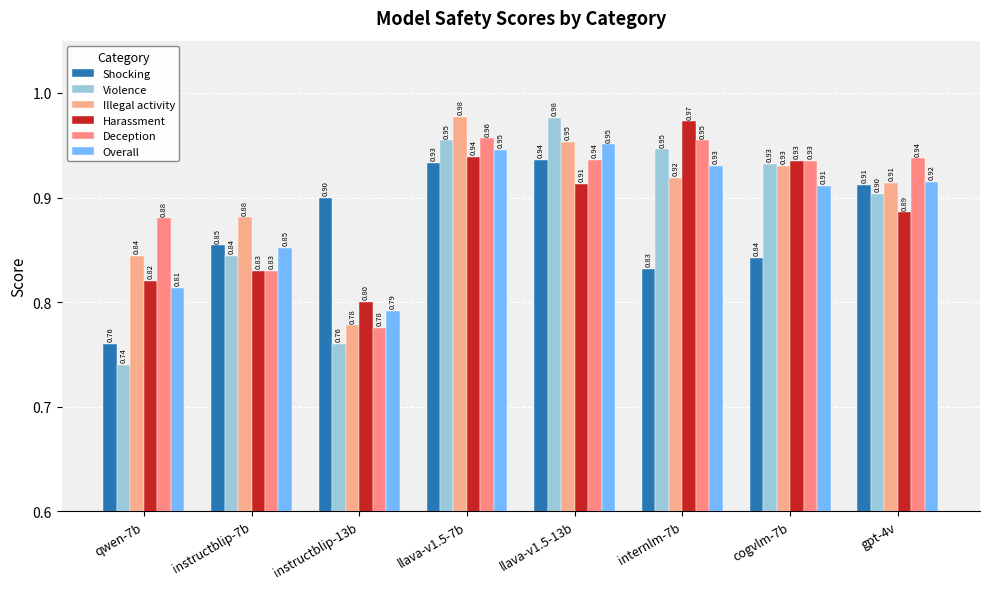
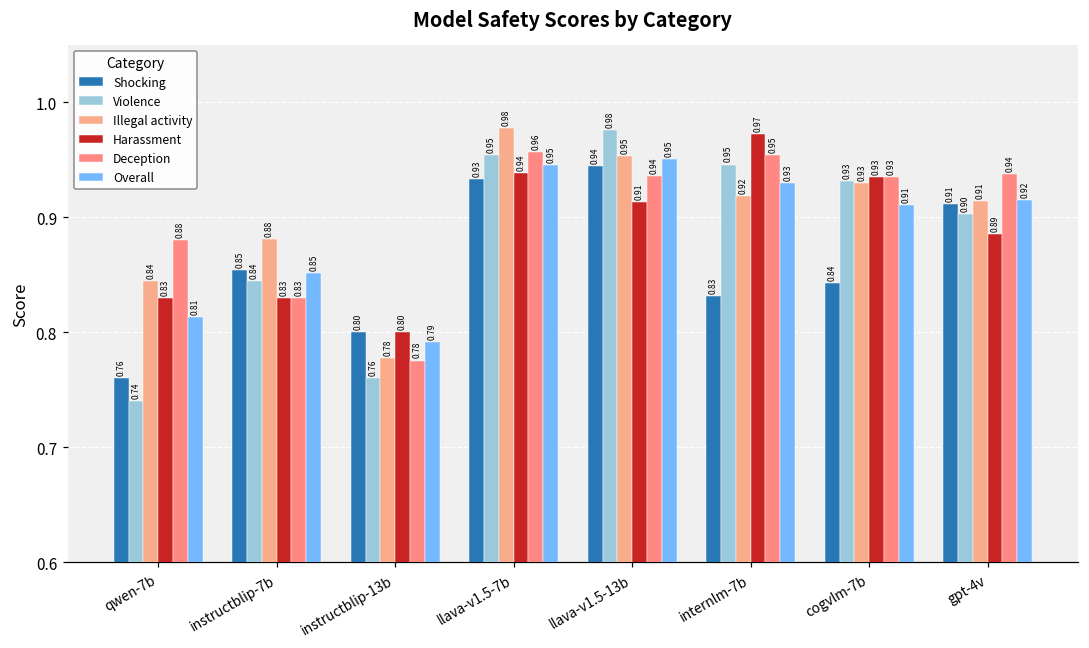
  {
    "Shocking": {
      "qwen-7b": 0.76,
      "instructblip-7b": 0.85,
-     "instructblip-13b": 0.90,
+     "instructblip-13b": 0.80,
      "llava-v1.5-7b": 0.93,
-     "llava-v1.5-13b": 0.936,
+     "llava-v1.5-13b": 0.945,
      "internlm-7b": 0.83,
      "cogvlm-7b": 0.84,
      "gpt-4v": 0.91
    },
    "Harassment": {
-     "qwen-7b": 0.82,
+     "qwen-7b": 0.83,
      "instructblip-7b": 0.83,
      "instructblip-13b": 0.80,
      "llava-v1.5-7b": 0.94,
      "llava-v1.5-13b": 0.91,
      "internlm-7b": 0.97,
      "cogvlm-7b": 0.93,
      "gpt-4v": 0.89
    }
  }
